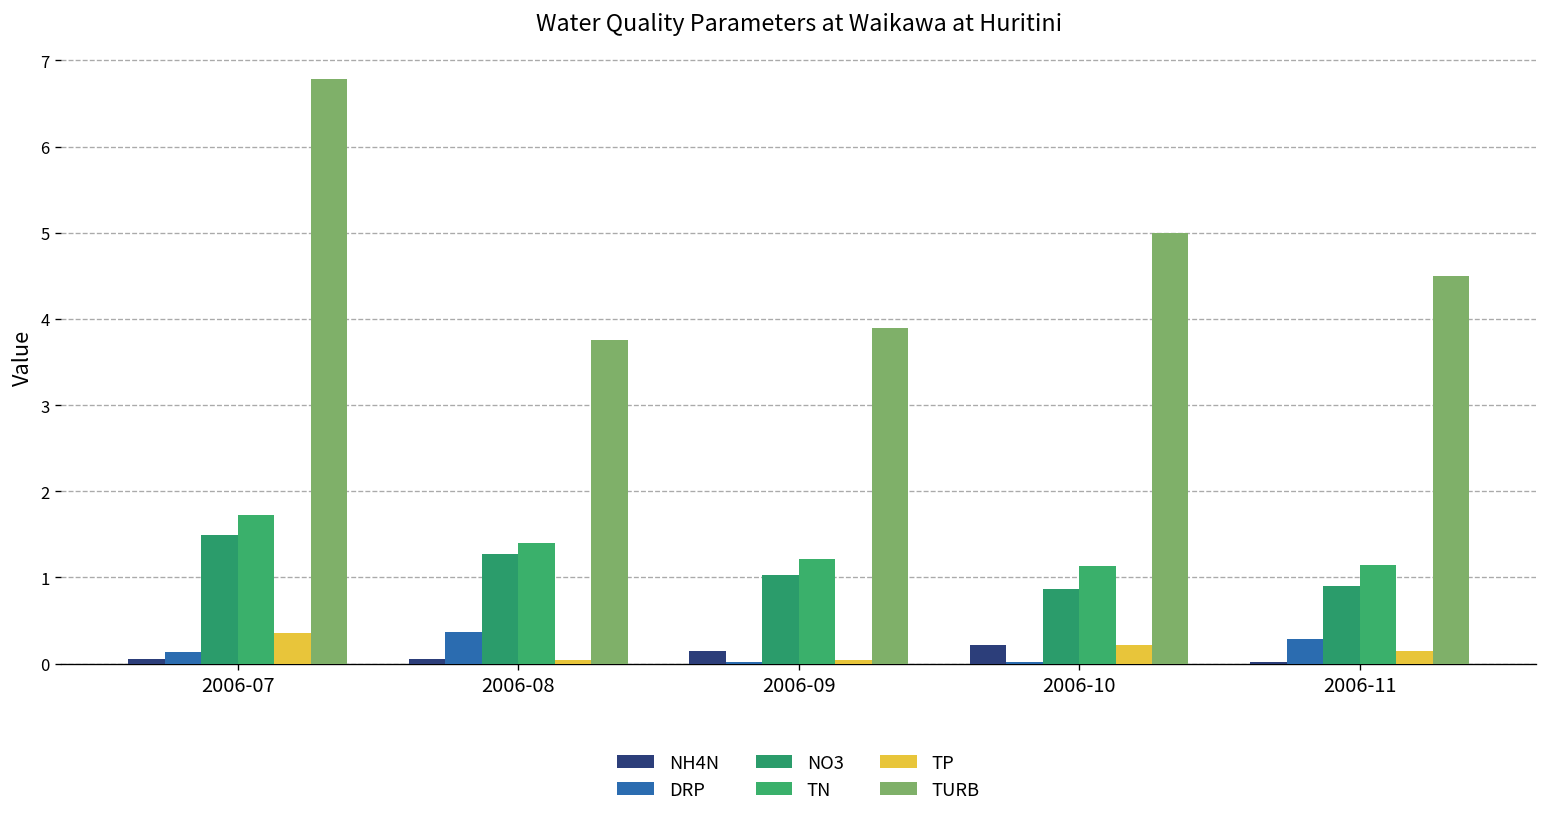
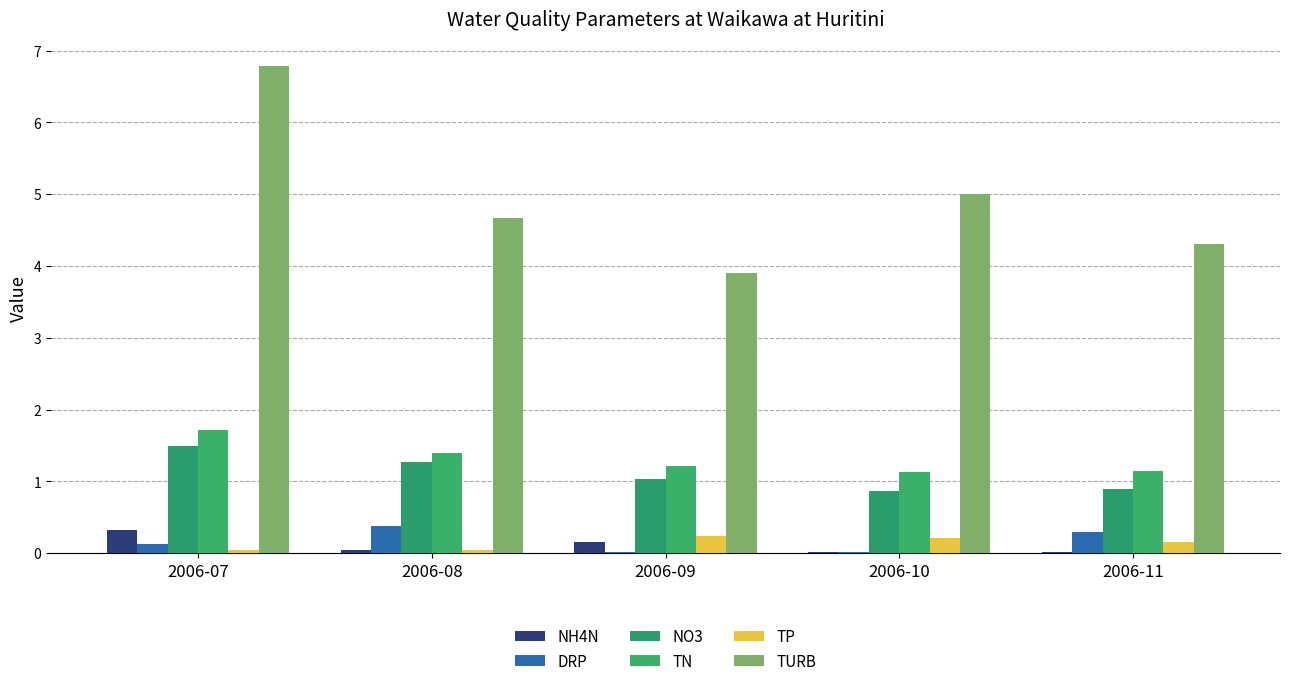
  {
    "NH4N": {
-     "2006-07": 0.1,
+     "2006-07": 0.3,
      "2006-08": 0.1,
      "2006-09": 0.2,
-     "2006-10": 0.2
+     "2006-10": 0.0
    },
    "DRP": {
      "2006-07": 0.1,
      "2006-08": 0.4,
      "2006-11": 0.3
    },
    "TP": {
-     "2006-07": 0.4,
+     "2006-07": 0.0,
      "2006-08": 0.0,
-     "2006-09": 0.0,
+     "2006-09": 0.2,
      "2006-10": 0.2,
      "2006-11": 0.2
    },
    "TURB": {
      "2006-07": 6.8,
-     "2006-08": 3.8,
+     "2006-08": 4.7,
      "2006-09": 3.9,
      "2006-10": 5.0,
-     "2006-11": 4.5
+     "2006-11": 4.3
    }
  }
